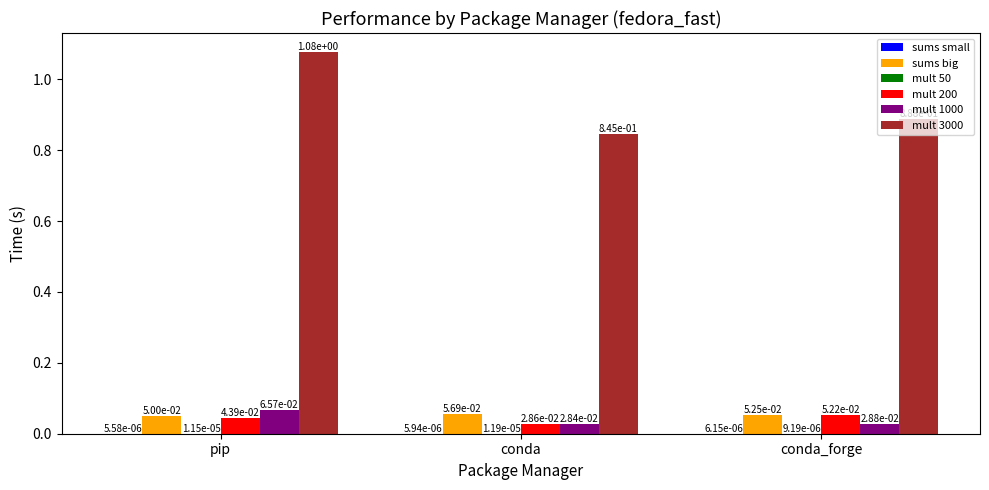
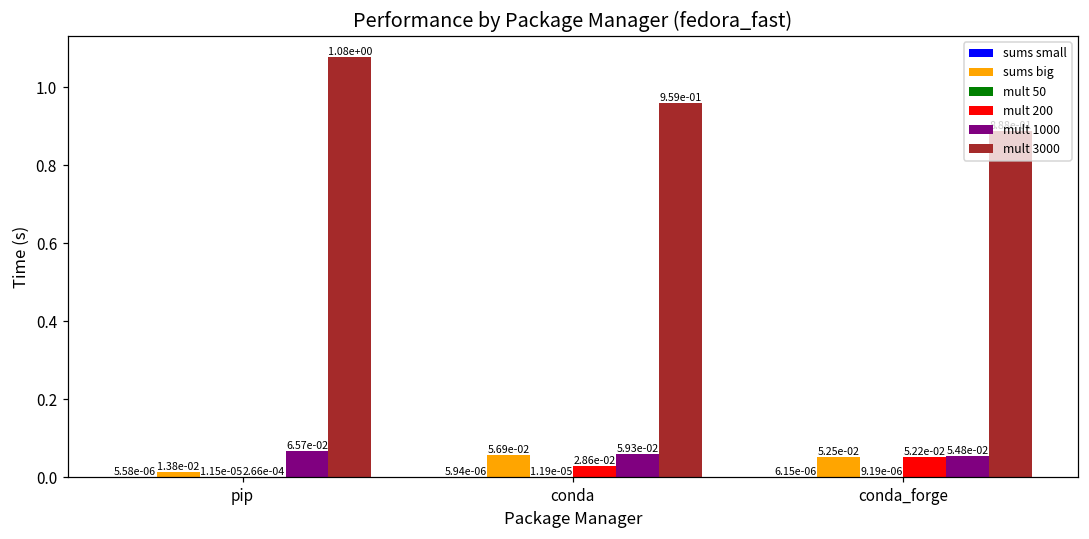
  {
    "sums small": {
      "pip": "5.58e-06",
      "conda": "5.94e-06",
      "conda_forge": "6.15e-06"
    },
    "sums big": {
-     "pip": "5.00e-02",
+     "pip": "1.38e-02",
      "conda": "5.69e-02",
      "conda_forge": "5.25e-02"
    },
    "mult 50": {
      "pip": "1.15e-05",
      "conda": "1.19e-05",
      "conda_forge": "9.19e-06"
    },
    "mult 200": {
-     "pip": "4.39e-02",
+     "pip": "2.66e-04",
      "conda": "2.86e-02",
      "conda_forge": "5.22e-02"
    },
    "mult 1000": {
      "pip": "6.57e-02",
-     "conda": "2.84e-02",
-     "conda_forge": "2.88e-02"
+     "conda": "5.93e-02",
+     "conda_forge": "5.48e-02"
    },
    "mult 3000": {
      "pip": "1.08e+00",
-     "conda": "8.45e-01"
+     "conda": "9.59e-01"
    }
  }
